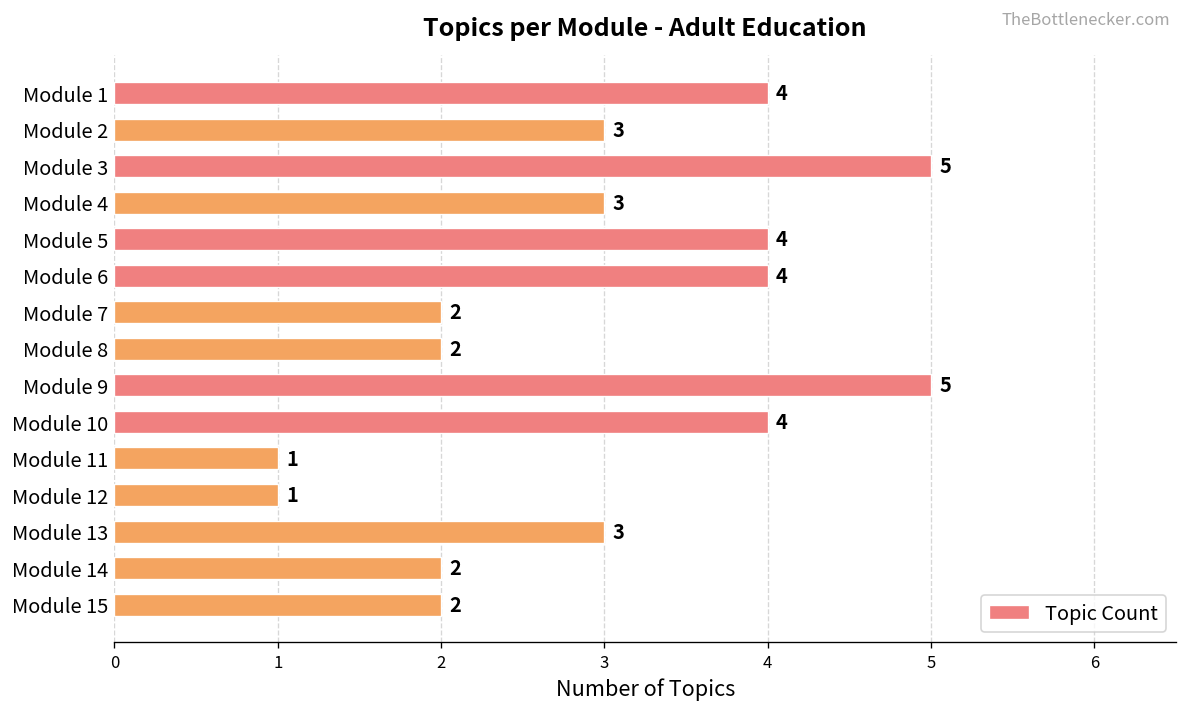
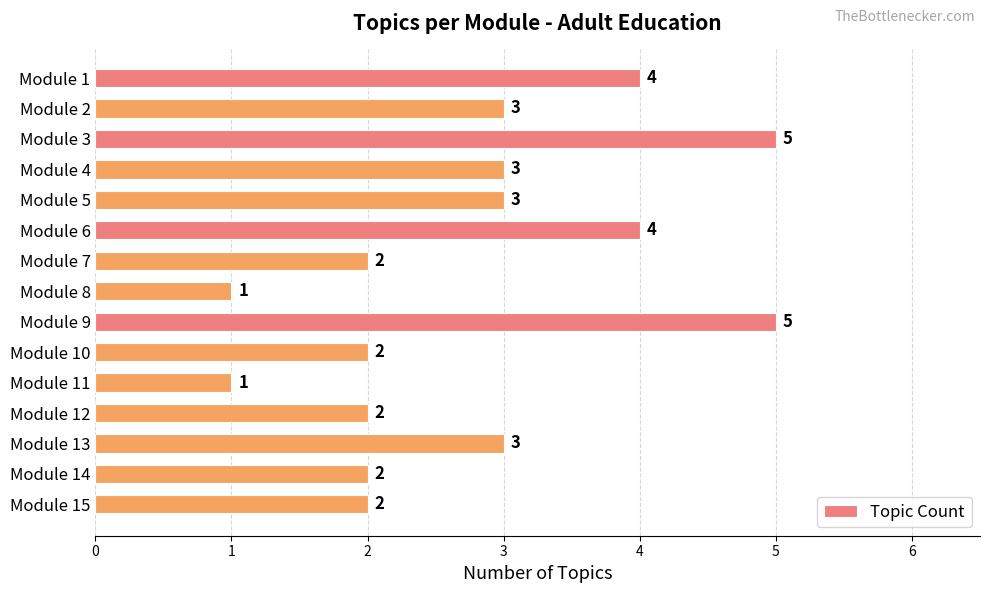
  {
    "Module 1": 4,
    "Module 2": 3,
    "Module 3": 5,
    "Module 4": 3,
-   "Module 5": 4,
+   "Module 5": 3,
    "Module 6": 4,
    "Module 7": 2,
-   "Module 8": 2,
+   "Module 8": 1,
    "Module 9": 5,
-   "Module 10": 4,
+   "Module 10": 2,
    "Module 11": 1,
-   "Module 12": 1,
+   "Module 12": 2,
    "Module 13": 3,
    "Module 14": 2,
    "Module 15": 2
  }
